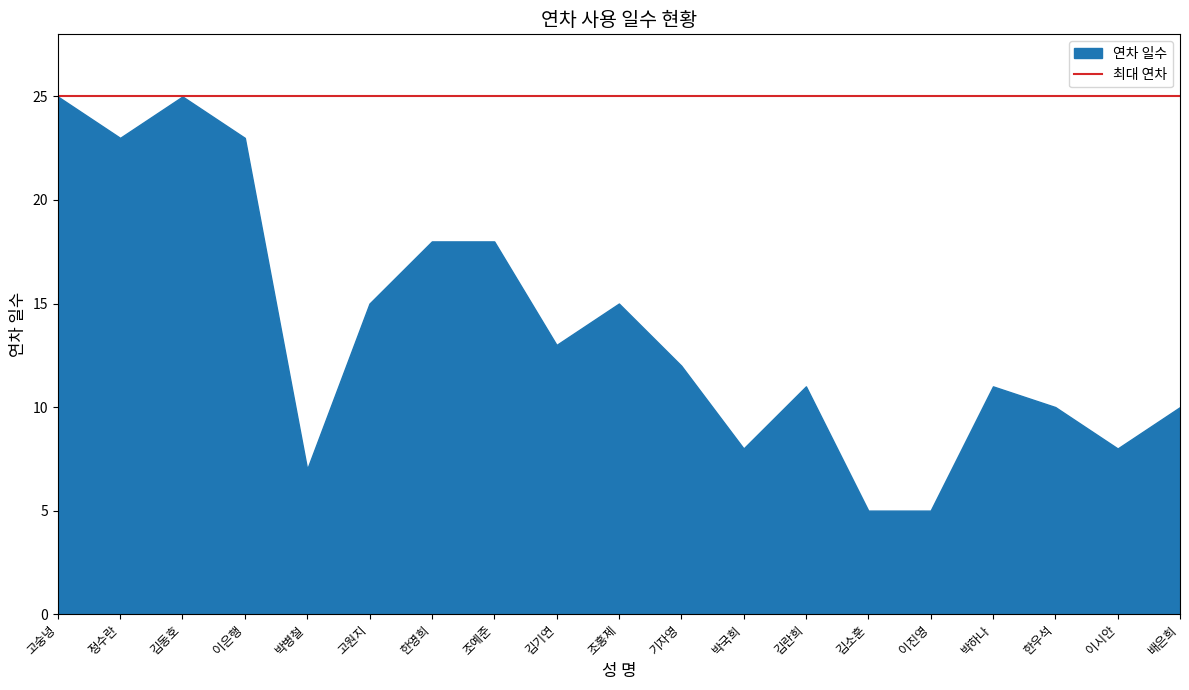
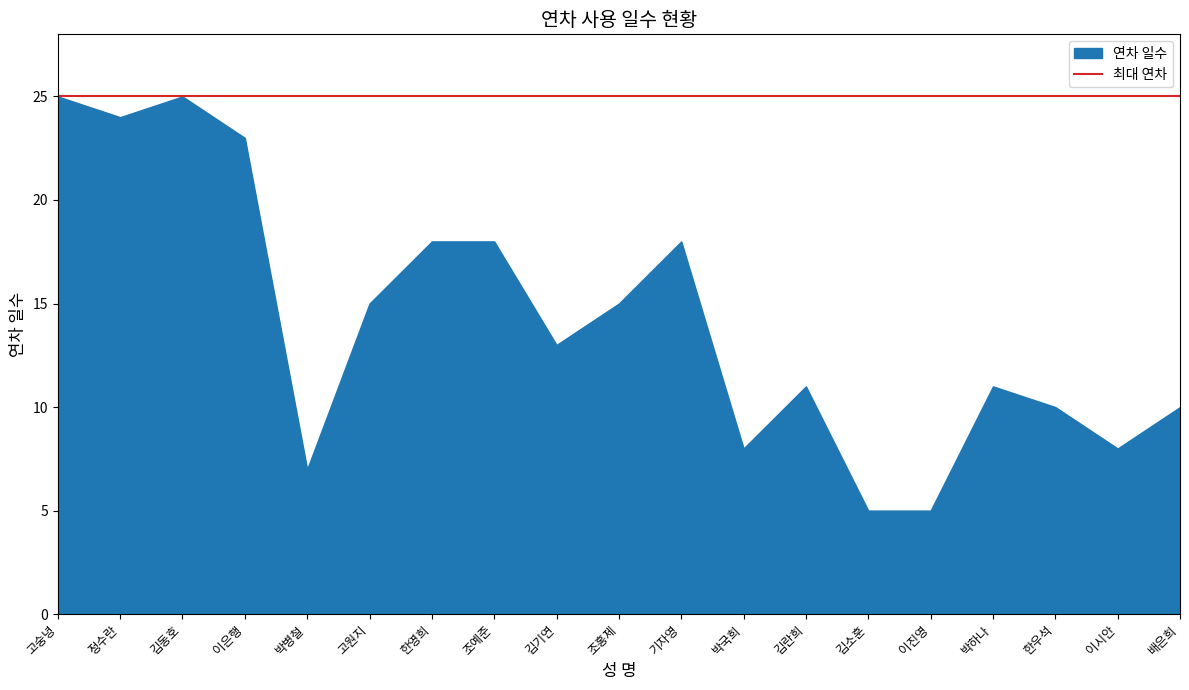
  {
    "연차 일수": {
-     "정수란": 23,
+     "정수란": 24,
      "이은행": 23,
      "박병철": 7,
      "고원지": 15,
      "한영희": 18,
      "조예준": 18,
      "김기연": 13,
      "조홍제": 15,
-     "기자영": 12,
+     "기자영": 18,
      "박국희": 8,
      "김란희": 11,
      "김소훈": 5,
      "이진영": 5,
      "박하나": 11,
      "한우석": 10,
      "이시안": 8,
      "배은희": 10
    },
    "최대 연차": {
      "정수란": 25,
      "이은행": 25,
      "박병철": 25,
      "고원지": 25,
      "한영희": 25,
      "조예준": 25,
      "김기연": 25,
      "조홍제": 25,
      "기자영": 25,
      "박국희": 25,
      "김란희": 25,
      "김소훈": 25,
      "이진영": 25,
      "박하나": 25,
      "한우석": 25,
      "이시안": 25,
      "배은희": 25
    }
  }
